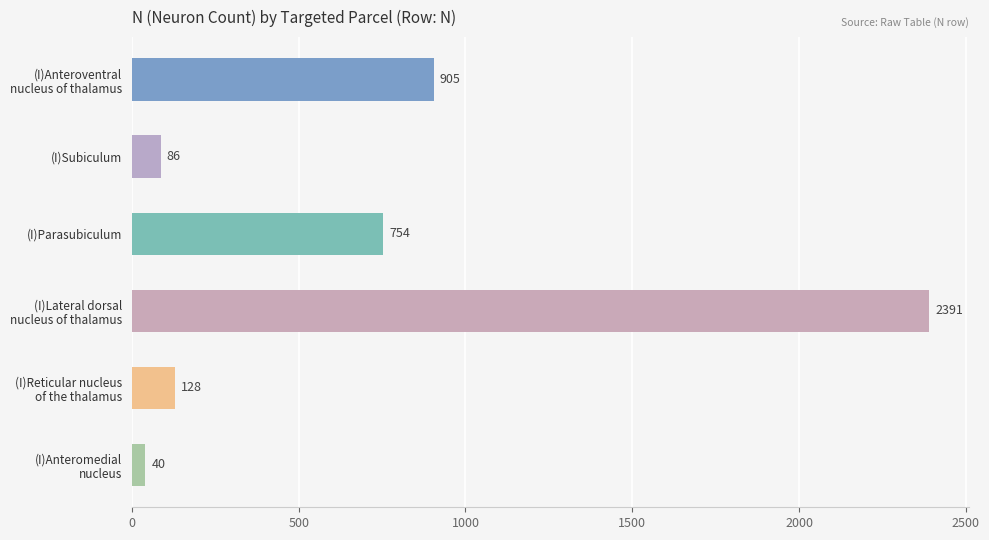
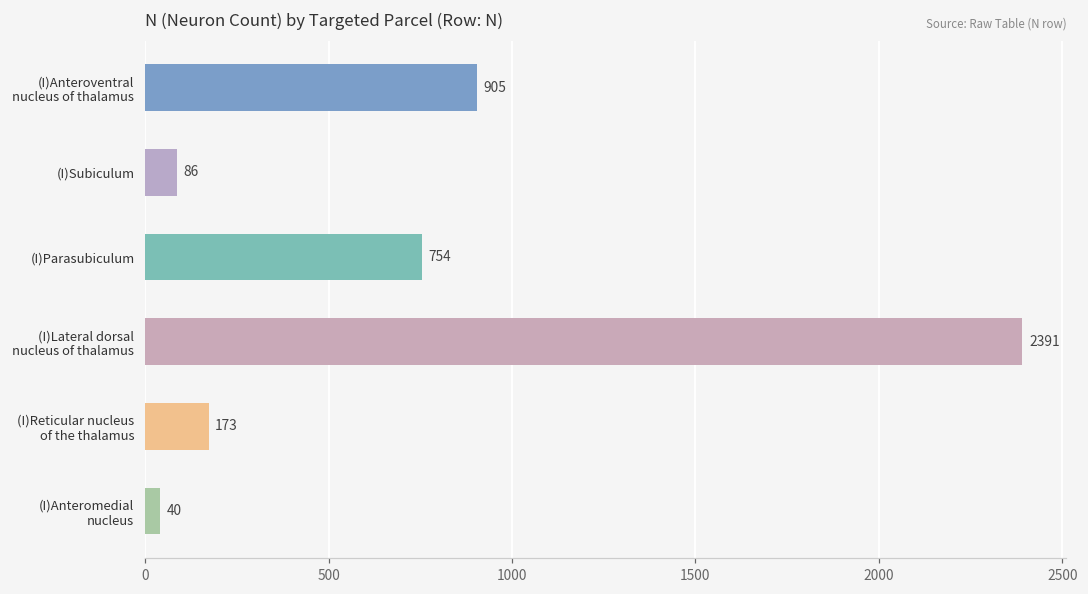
  {
    "(I)Anteroventral nucleus of thalamus": 905,
    "(I)Subiculum": 86,
    "(I)Parasubiculum": 754,
    "(I)Lateral dorsal nucleus of thalamus": 2391,
-   "(I)Reticular nucleus of the thalamus": 128,
+   "(I)Reticular nucleus of the thalamus": 173,
    "(I)Anteromedial nucleus": 40
  }
